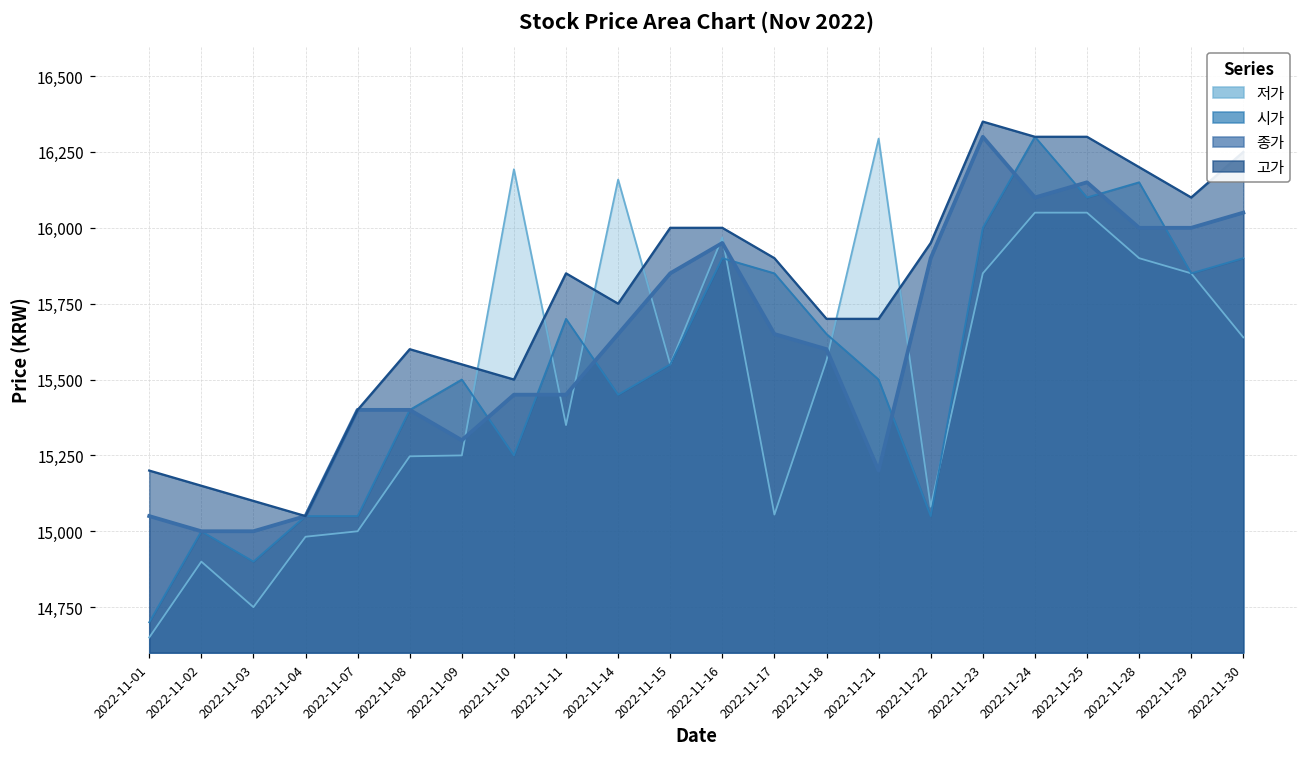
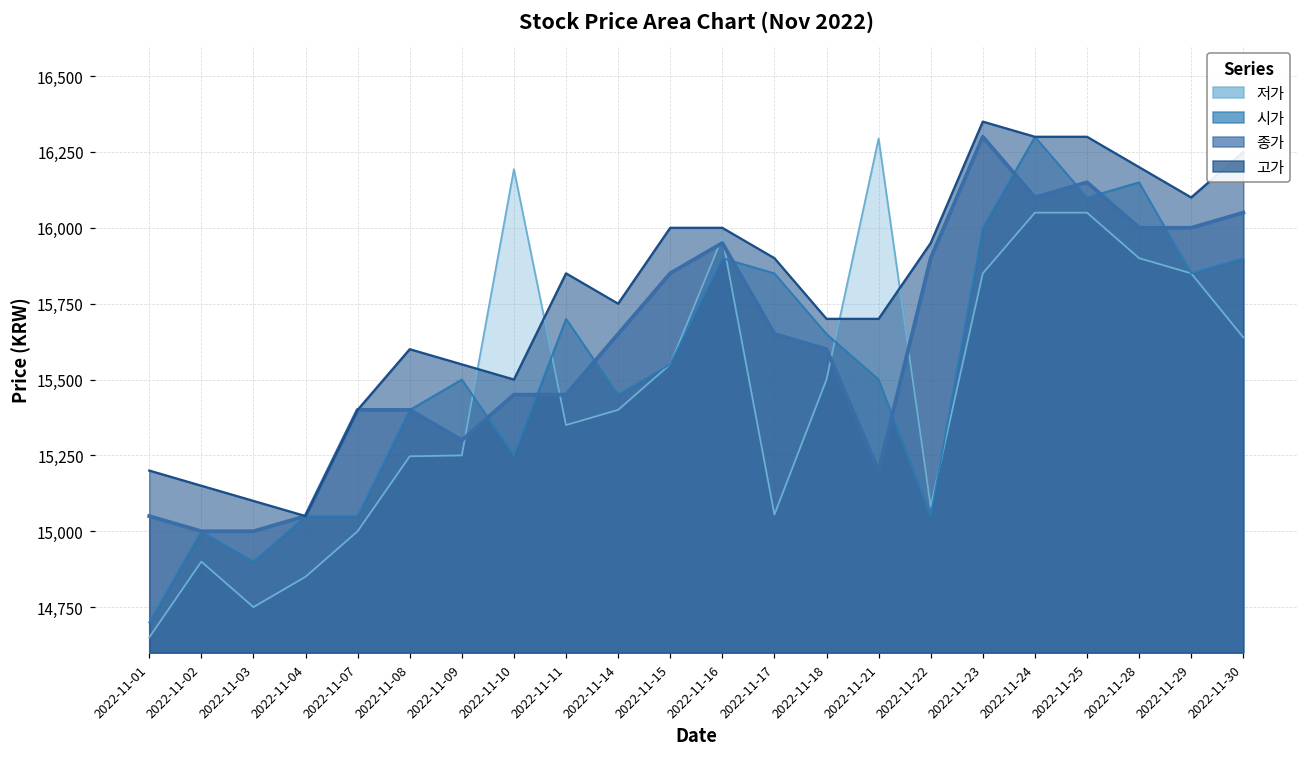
  {
    "저가": {
      "2022-11-01": "14,650",
      "2022-11-02": "14,900",
      "2022-11-03": "14,750",
-     "2022-11-04": "14,980",
+     "2022-11-04": "14,850",
      "2022-11-07": "15,000",
      "2022-11-08": "15,250",
      "2022-11-09": "15,250",
      "2022-11-10": "16,190",
      "2022-11-11": "15,350",
-     "2022-11-14": "16,160",
+     "2022-11-14": "15,400",
      "2022-11-16": "15,970",
      "2022-11-17": "15,060",
-     "2022-11-18": "15,560",
+     "2022-11-18": "15,500",
      "2022-11-21": "16,290",
      "2022-11-22": "15,080",
      "2022-11-23": "15,850",
      "2022-11-24": "16,050",
      "2022-11-25": "16,050",
      "2022-11-28": "15,900",
      "2022-11-30": "15,640"
    }
  }
